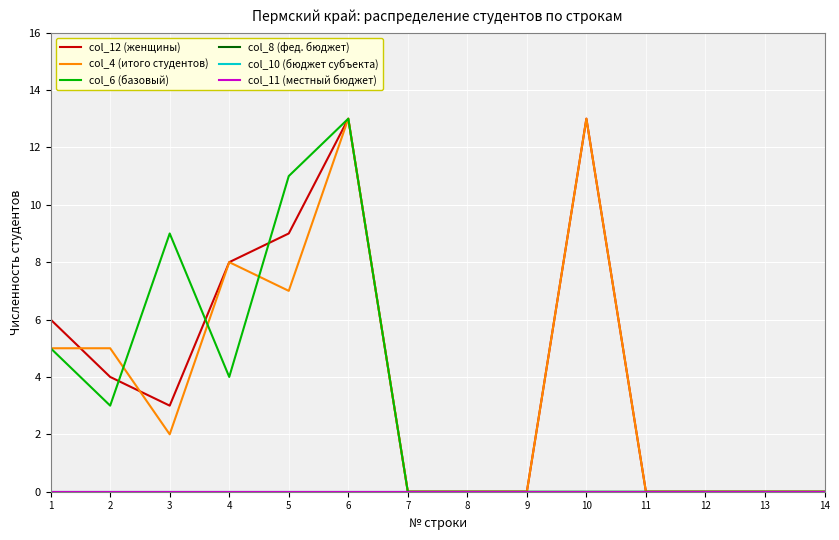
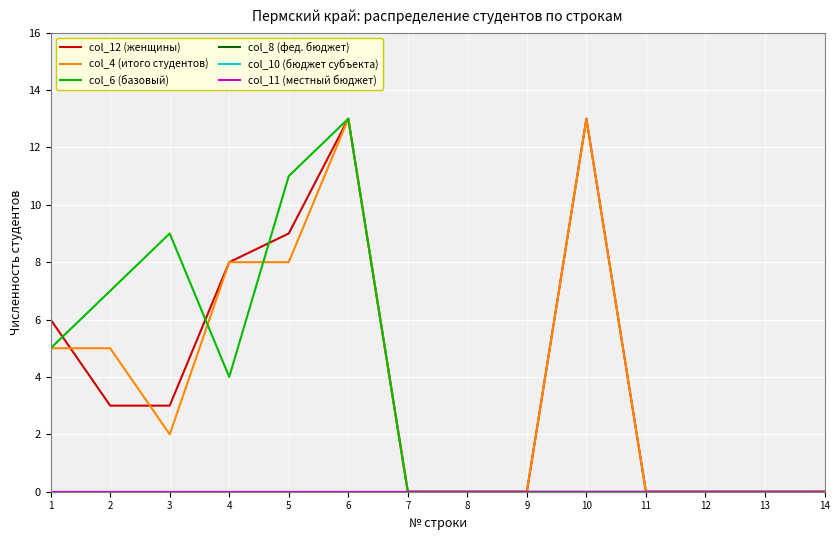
  {
    "col_12 (женщины)": {
      "1": 6,
-     "2": 4,
+     "2": 3,
      "3": 3,
      "5": 9
    },
    "col_4 (итого студентов)": {
      "2": 5,
      "3": 2,
-     "5": 7
+     "5": 8
    },
    "col_6 (базовый)": {
-     "2": 3,
+     "2": 7,
      "3": 9,
      "4": 4,
      "5": 11
    },
    "col_11 (местный бюджет)": {
      "1": 0,
      "2": 0,
      "3": 0,
      "4": 0,
      "5": 0,
      "6": 0
    }
  }
